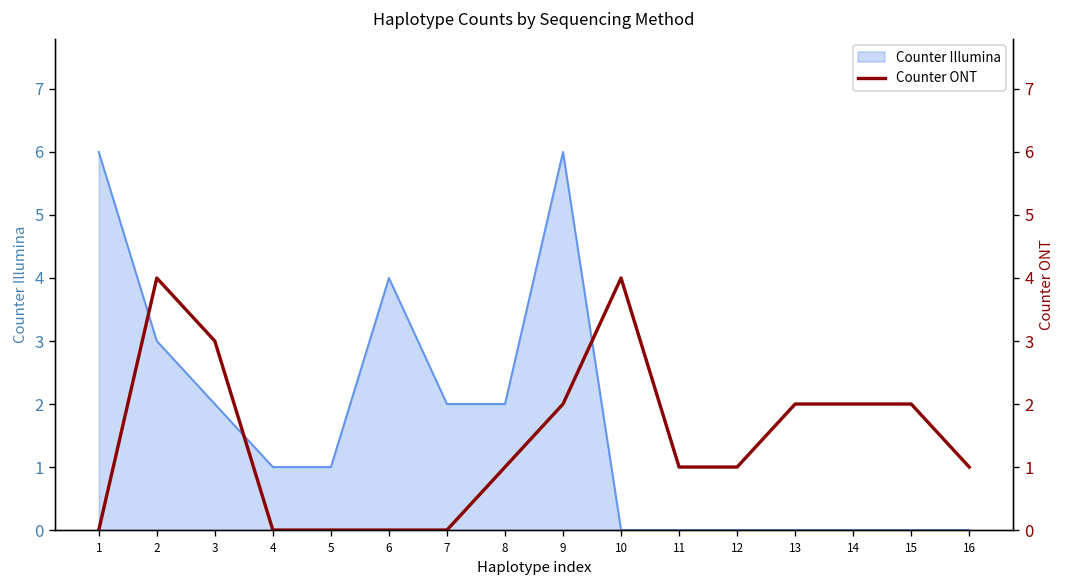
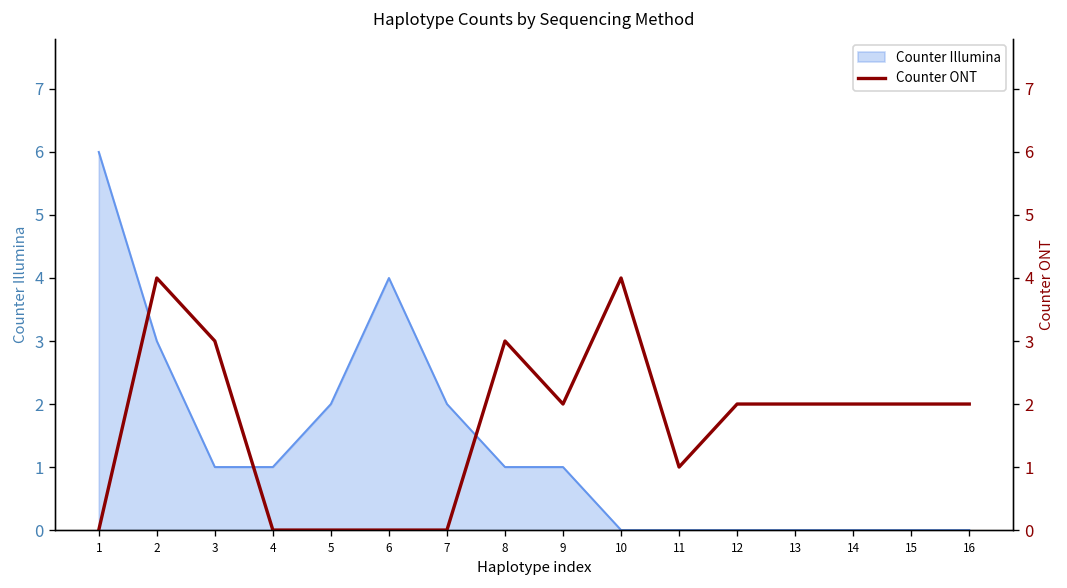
  {
    "Counter Illumina": {
      "1": 6,
      "2": 3,
-     "3": 2,
+     "3": 1,
      "4": 1,
-     "5": 1,
+     "5": 2,
      "6": 4,
      "7": 2,
-     "8": 2,
-     "9": 6,
+     "8": 1,
+     "9": 1,
      "10": 0,
      "11": 0,
      "12": 0,
      "13": 0,
      "14": 0,
      "15": 0,
      "16": 0
    },
    "Counter ONT": {
      "1": 0,
      "2": 4,
      "3": 3,
      "4": 0,
      "5": 0,
      "6": 0,
      "7": 0,
-     "8": 1,
+     "8": 3,
      "9": 2,
      "10": 4,
      "11": 1,
-     "12": 1,
+     "12": 2,
      "13": 2,
      "14": 2,
      "15": 2,
-     "16": 1
+     "16": 2
    }
  }
